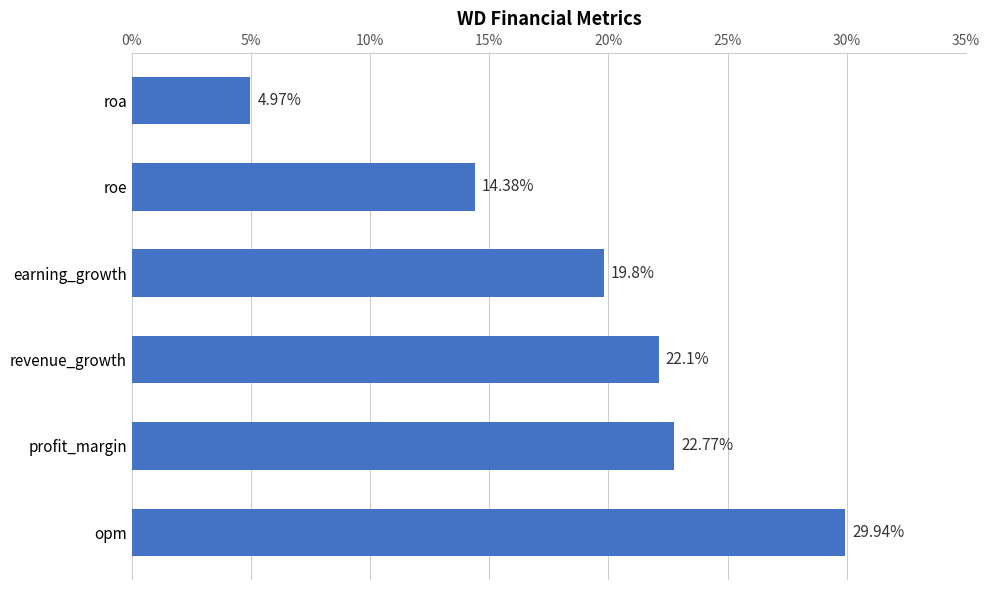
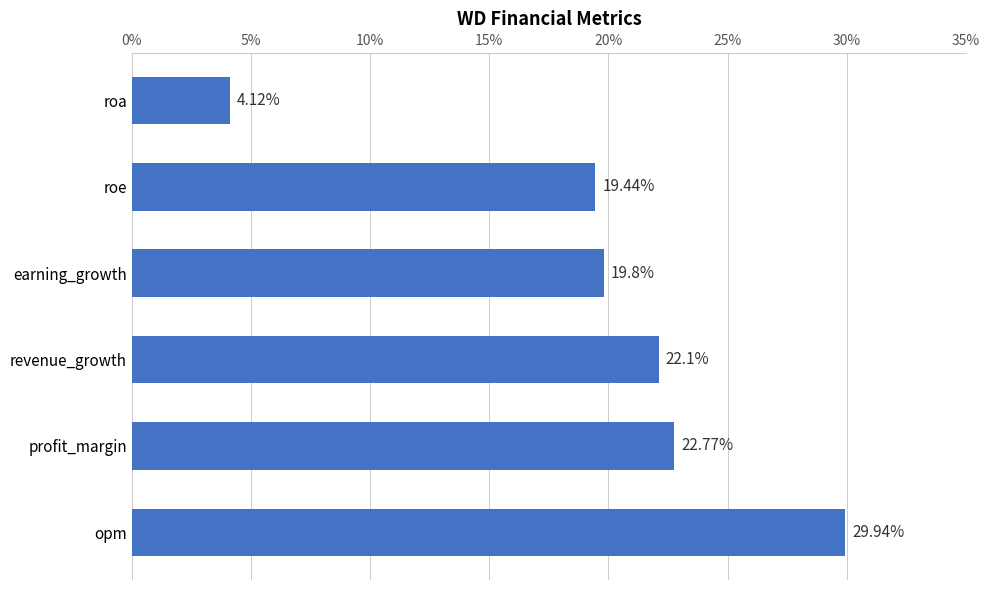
  {
-   "roa": "4.97%",
-   "roe": "14.38%",
+   "roa": "4.12%",
+   "roe": "19.44%",
    "earning_growth": "19.8%",
    "revenue_growth": "22.1%",
    "profit_margin": "22.77%",
    "opm": "29.94%"
  }
